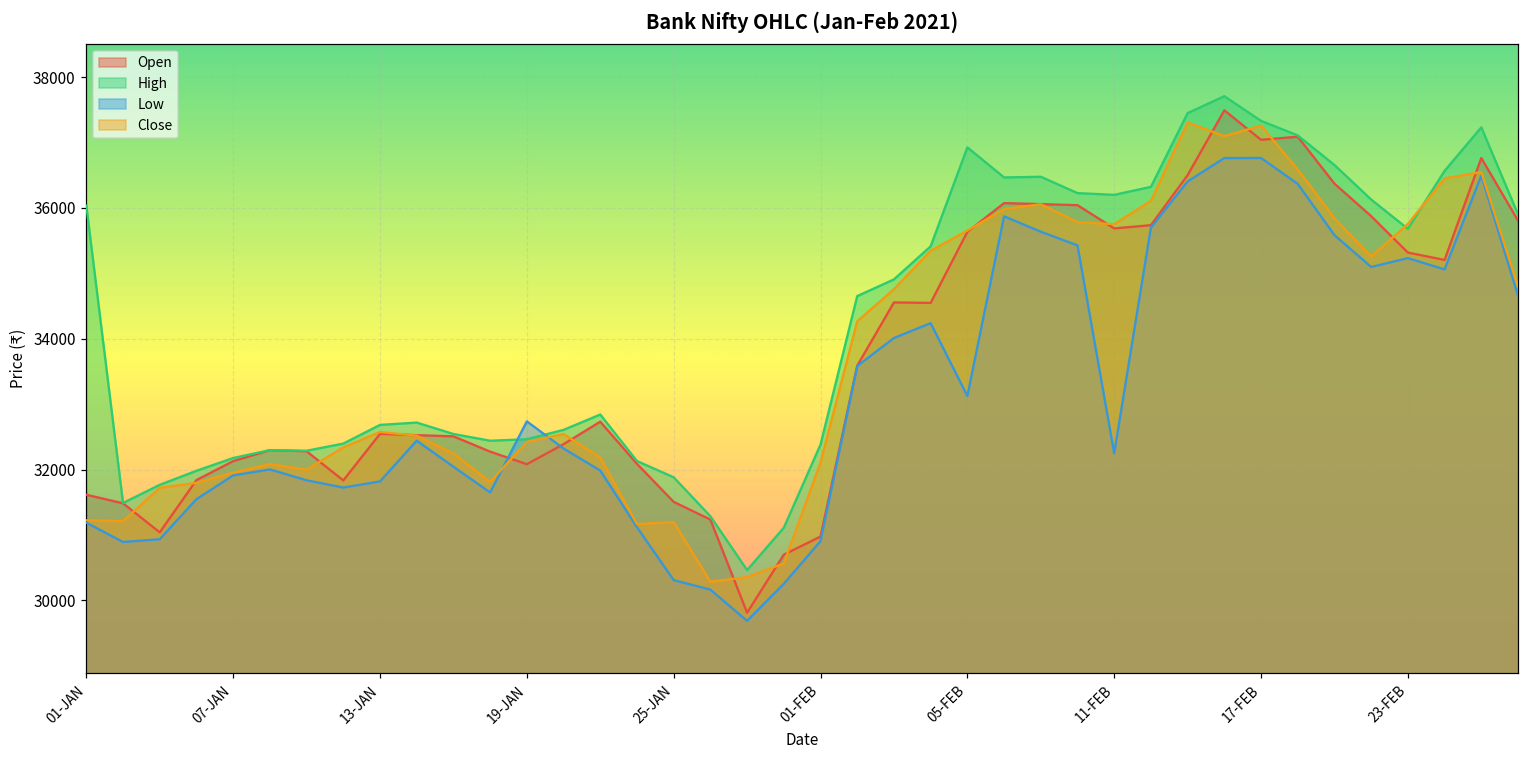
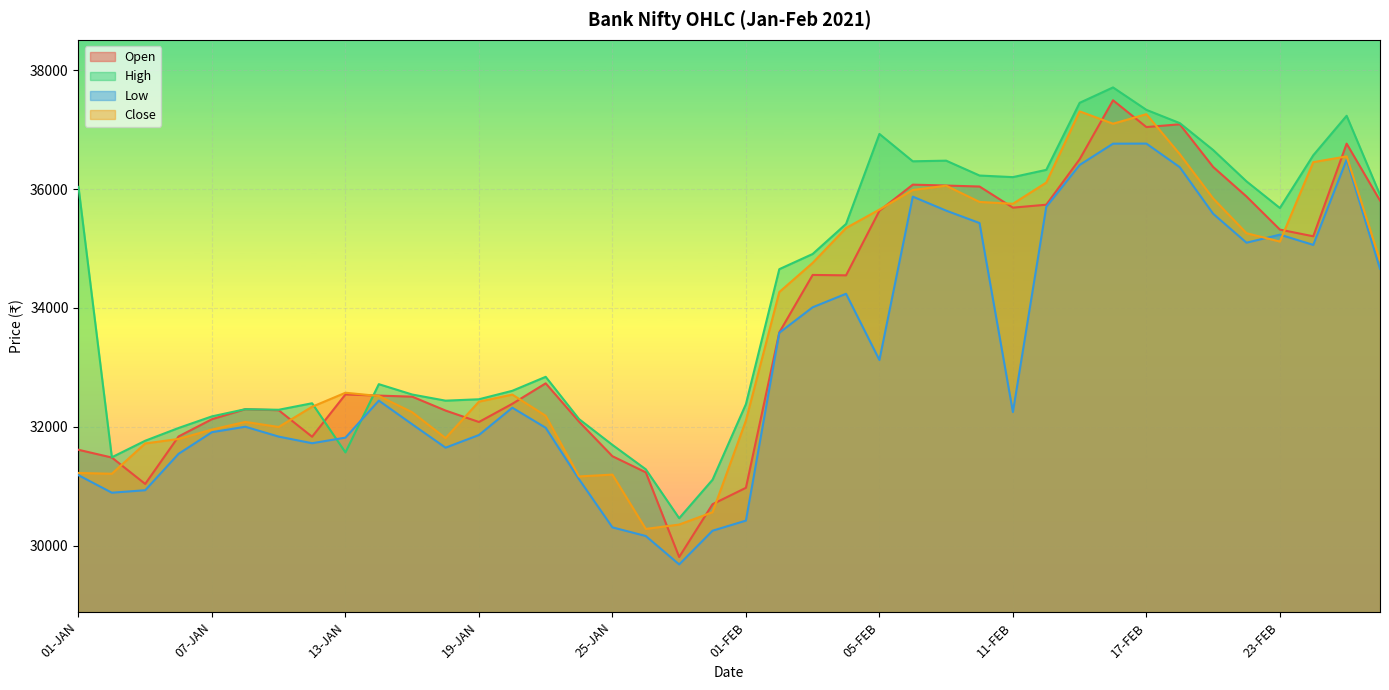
  {
    "Open": {
      "01-JAN": 31600,
      "07-JAN": 32100,
      "19-JAN": 32100,
      "25-JAN": 31500,
      "01-FEB": 31000,
      "11-FEB": 35700,
      "17-FEB": 37000,
      "23-FEB": 35300
    },
    "High": {
      "01-JAN": 36000,
      "07-JAN": 32200,
-     "13-JAN": 32700,
-     "25-JAN": 31900,
+     "13-JAN": 31600,
+     "25-JAN": 31700,
      "01-FEB": 32400,
      "05-FEB": 36900,
      "11-FEB": 36200,
      "17-FEB": 37300,
      "23-FEB": 35700
    },
    "Low": {
      "07-JAN": 31900,
      "13-JAN": 31800,
-     "19-JAN": 32700,
+     "19-JAN": 31900,
      "25-JAN": 30300,
-     "01-FEB": 30900,
+     "01-FEB": 30400,
      "05-FEB": 33100,
      "11-FEB": 32200,
      "17-FEB": 36800,
      "23-FEB": 35200
    },
    "Close": {
      "07-JAN": 32000,
      "25-JAN": 31200,
      "01-FEB": 32100,
      "11-FEB": 35800,
      "17-FEB": 37300,
-     "23-FEB": 35800
+     "23-FEB": 35100
    }
  }
